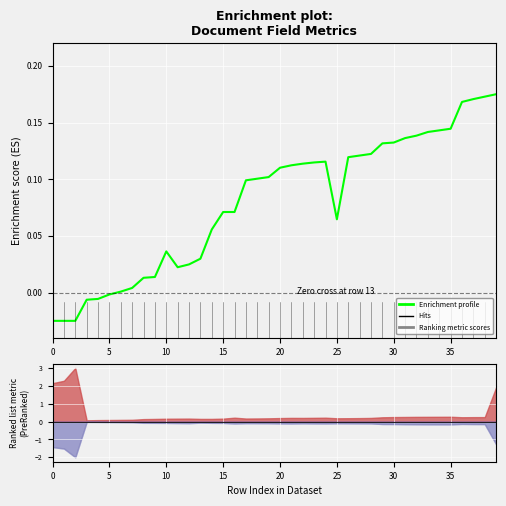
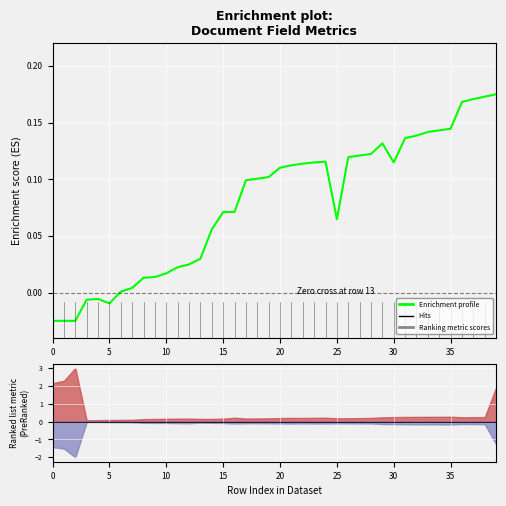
  {
    "Enrichment plot: Document Field Metrics": {
      "0": -0.025,
-     "5": -0.002,
-     "10": 0.036,
+     "5": -0.010,
+     "10": 0.017,
      "15": 0.071,
      "20": 0.110,
      "25": 0.065,
-     "30": 0.132,
+     "30": 0.115,
      "35": 0.145
    }
  }
